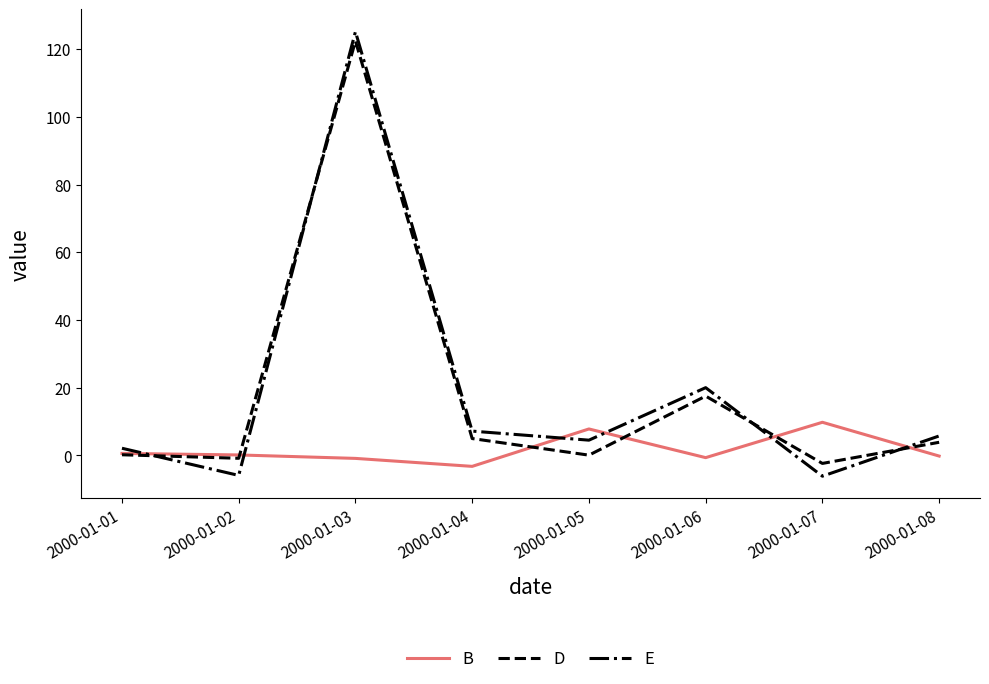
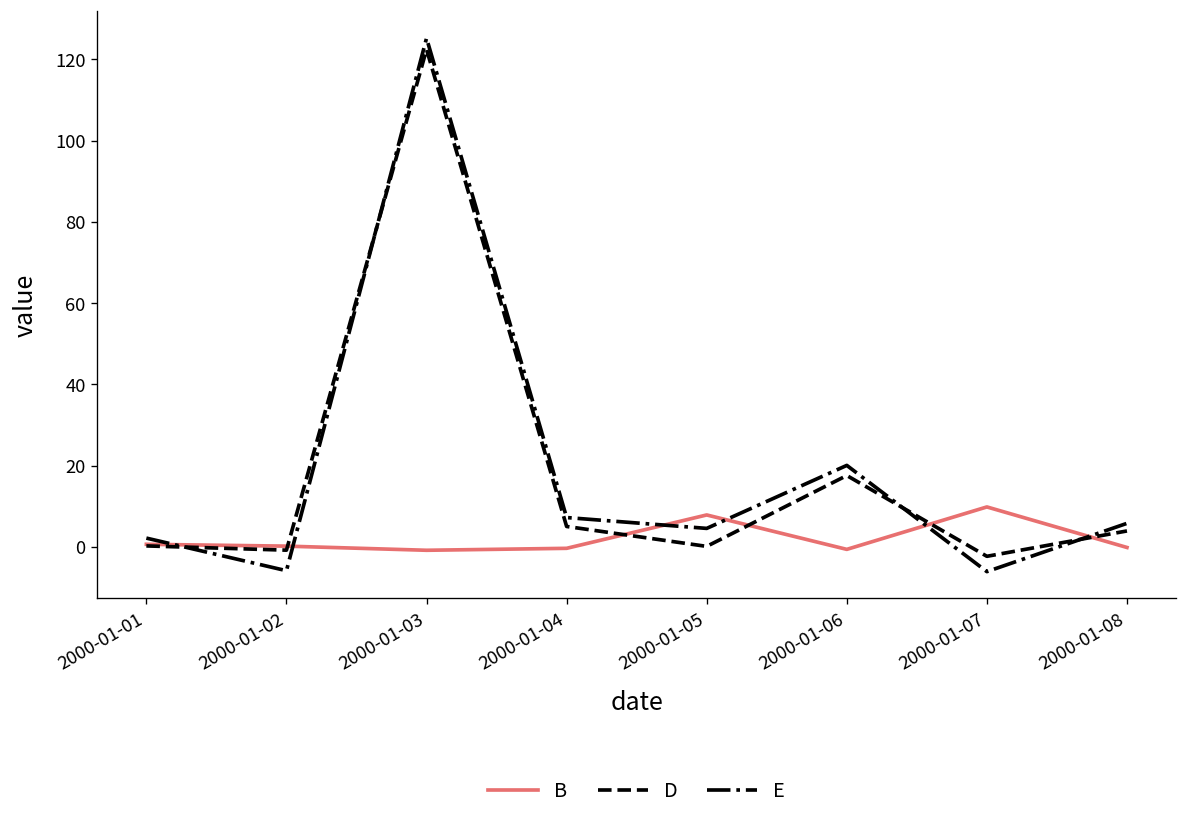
  {
    "B": {
      "2000-01-02": 0,
      "2000-01-03": -1,
-     "2000-01-04": -3,
+     "2000-01-04": 0,
      "2000-01-05": 8,
      "2000-01-06": -1,
      "2000-01-07": 10,
      "2000-01-08": 0
    }
  }
